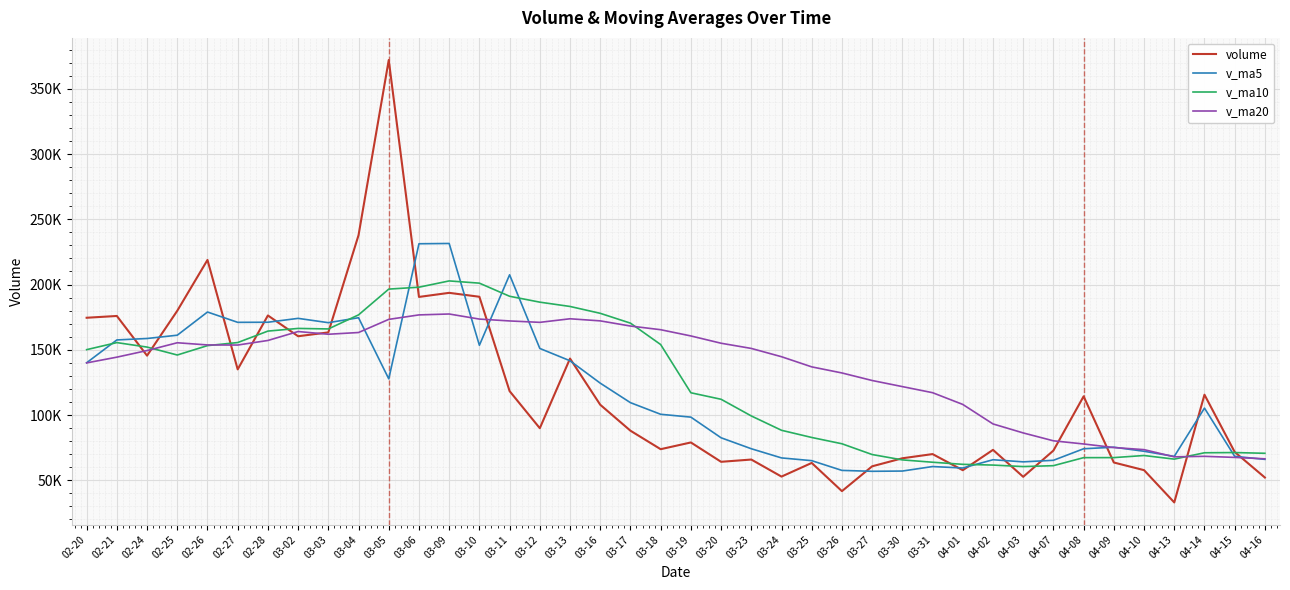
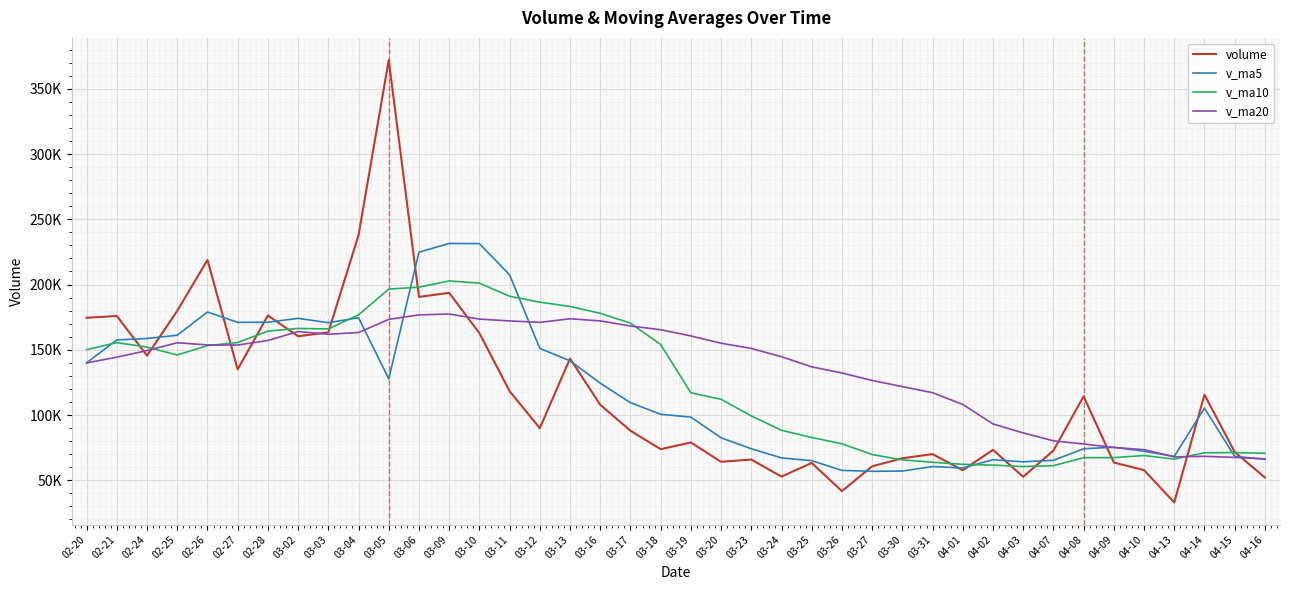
  {
    "volume": {
      "02-20": 175000,
      "02-21": 176000,
      "02-24": 146000,
      "02-25": 180000,
      "02-26": 219000,
      "02-27": 135000,
      "02-28": 176000,
      "03-02": 160000,
      "03-04": 238000,
      "03-05": 372000,
      "03-06": 190000,
      "03-09": 194000,
-     "03-10": 191000,
+     "03-10": 163000,
      "03-11": 118000,
      "03-12": 90000,
      "03-16": 108000,
      "03-17": 88000,
      "03-18": 74000,
      "03-19": 79000,
      "03-20": 64000,
      "03-23": 66000,
      "03-24": 53000,
      "03-26": 42000,
      "03-27": 61000,
      "03-31": 70000,
      "04-02": 73000,
      "04-03": 53000,
      "04-07": 73000,
      "04-08": 114000,
      "04-09": 64000,
      "04-10": 58000,
      "04-13": 33000,
      "04-14": 116000,
      "04-16": 52000
    },
    "v_ma5": {
      "02-21": 158000,
      "02-24": 159000,
      "02-25": 161000,
      "02-26": 179000,
      "02-27": 171000,
      "02-28": 171000,
      "03-02": 174000,
      "03-03": 171000,
      "03-04": 175000,
      "03-05": 128000,
-     "03-06": 231000,
+     "03-06": 225000,
      "03-09": 231000,
-     "03-10": 153000,
+     "03-10": 231000,
      "03-11": 207000,
      "03-12": 151000,
      "03-16": 124000,
      "03-17": 109000,
      "03-18": 101000,
      "03-19": 98000,
      "03-20": 83000,
      "03-23": 74000,
      "03-24": 67000,
      "03-26": 58000,
      "03-27": 57000,
      "03-30": 57000,
      "03-31": 61000,
      "04-02": 66000,
      "04-03": 64000,
      "04-07": 65000,
      "04-08": 74000,
      "04-14": 105000
    },
    "v_ma10": {
      "02-20": 150000,
      "02-21": 155000,
      "02-24": 152000,
      "02-25": 146000,
      "02-28": 164000,
      "03-02": 166000,
      "03-03": 166000,
      "03-04": 177000,
      "03-05": 196000,
      "03-06": 198000,
      "03-09": 203000,
      "03-10": 201000,
      "03-11": 191000,
      "03-12": 186000,
      "03-13": 183000,
      "03-16": 178000,
      "03-17": 170000,
      "03-18": 154000,
      "03-19": 117000,
      "03-20": 112000,
      "03-23": 99000,
      "03-24": 88000,
      "03-25": 83000,
      "03-26": 78000,
      "03-27": 70000,
      "03-31": 64000,
      "04-01": 62000,
      "04-02": 62000,
      "04-03": 61000,
      "04-07": 61000,
      "04-08": 67000,
      "04-09": 67000,
      "04-10": 69000,
      "04-14": 71000,
      "04-16": 71000
    },
    "v_ma20": {
      "02-21": 144000,
      "02-24": 149000,
      "02-25": 155000,
      "02-28": 157000,
      "03-02": 164000,
      "03-04": 163000,
      "03-05": 173000,
      "03-06": 177000,
      "03-09": 177000,
      "03-10": 174000,
      "03-11": 172000,
      "03-12": 171000,
      "03-13": 174000,
      "03-16": 172000,
      "03-17": 168000,
      "03-18": 165000,
      "03-19": 161000,
      "03-20": 155000,
      "03-23": 151000,
      "03-24": 145000,
      "03-25": 137000,
      "03-26": 132000,
      "03-27": 126000,
      "03-30": 122000,
      "03-31": 117000,
      "04-01": 108000,
      "04-02": 93000,
      "04-03": 86000,
      "04-07": 80000,
      "04-08": 78000,
      "04-14": 68000
    }
  }
